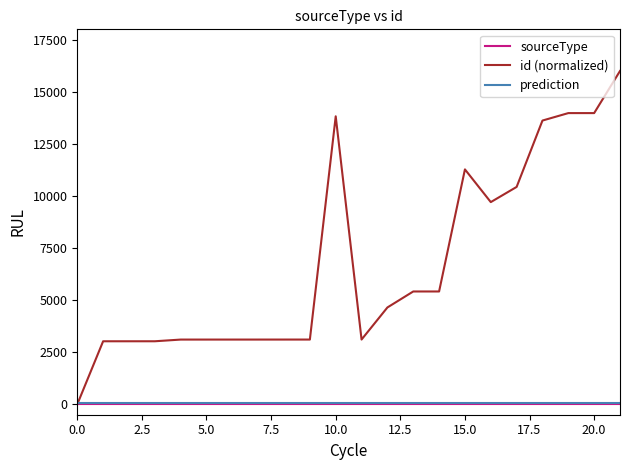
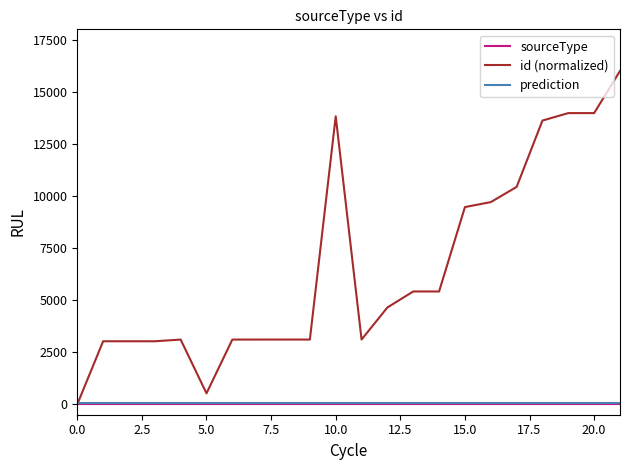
  {
    "id (normalized)": {
-     "5.0": 3100,
+     "5.0": 500,
      "10.0": 13800,
-     "15.0": 11300,
+     "15.0": 9500,
      "20.0": 14000
    }
  }
